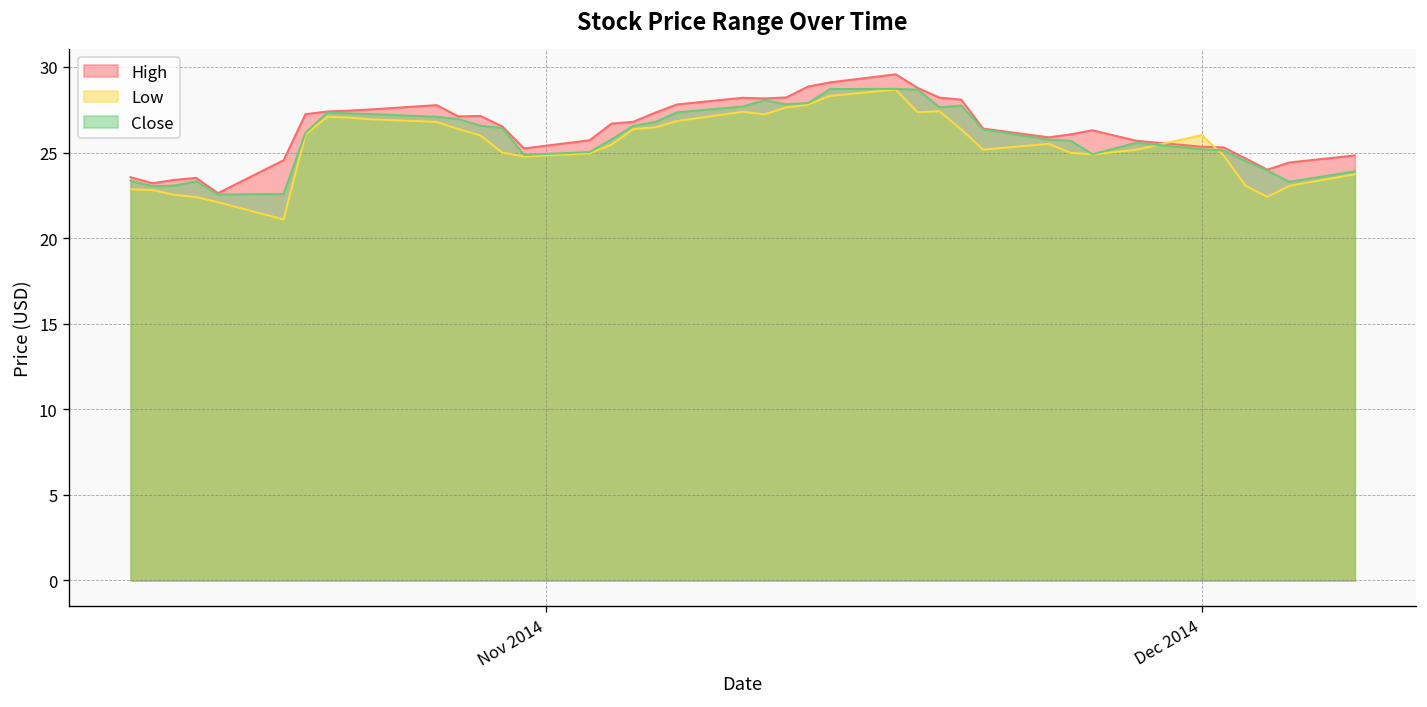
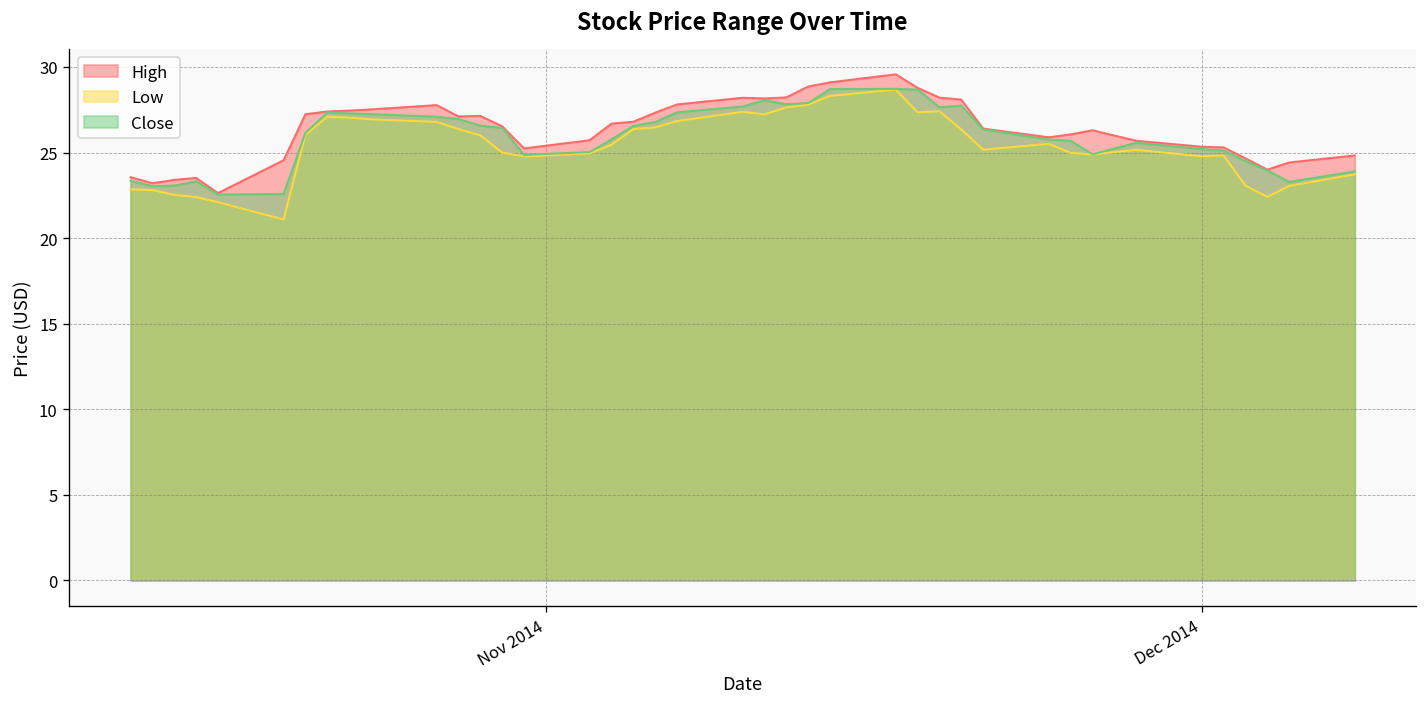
  {
    "Low": {
-     "Dec 2014": 26.0
+     "Dec 2014": 24.8
    }
  }
